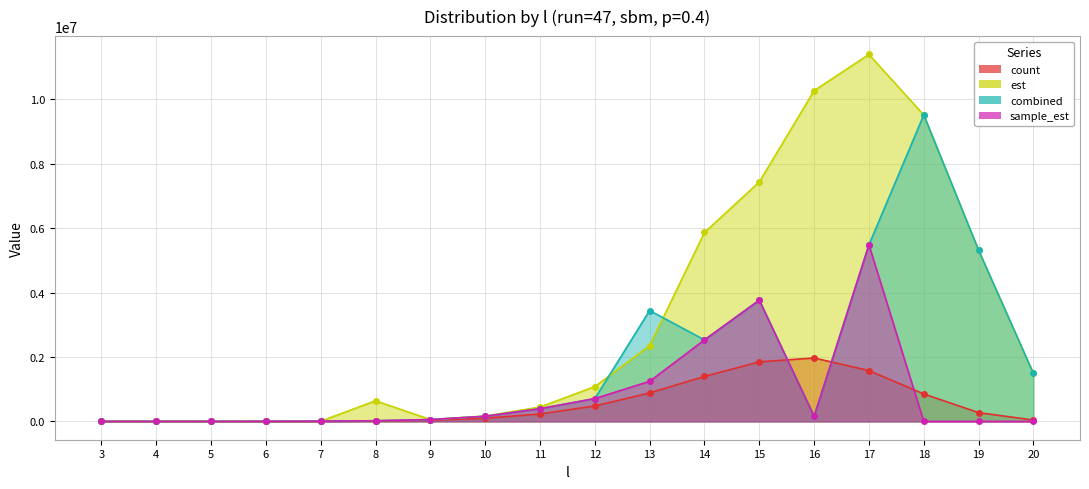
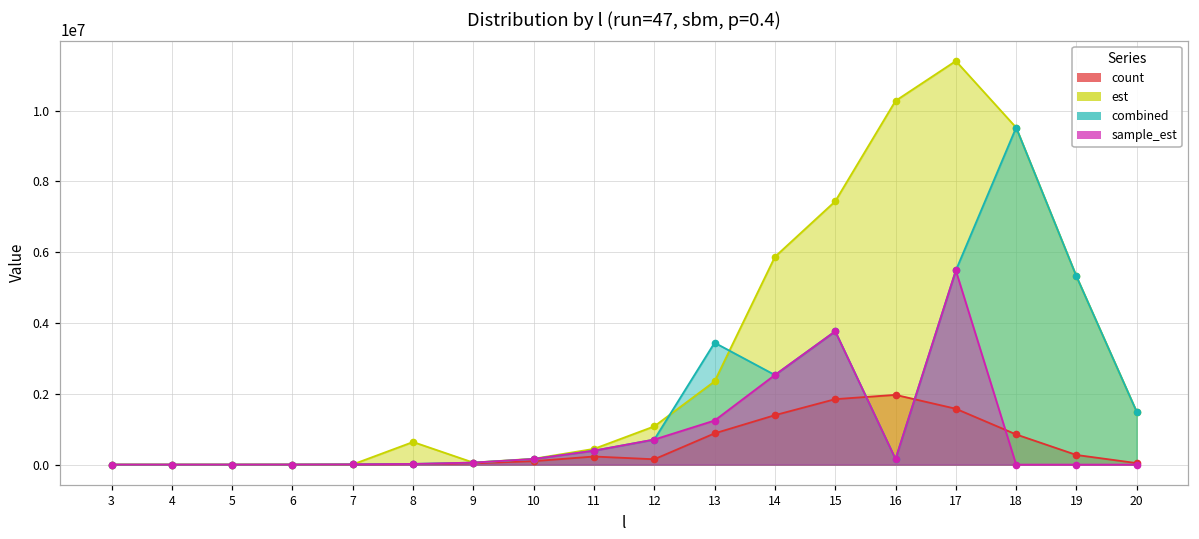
  {
    "count": {
      "11": 200000,
-     "12": 500000,
+     "12": 200000,
      "13": 900000,
      "14": 1400000,
      "15": 1800000,
      "16": 2000000,
      "17": 1600000,
      "18": 900000,
      "19": 300000
    },
    "est": {
      "8": 600000,
      "12": 1100000,
      "13": 2400000,
      "14": 5900000,
      "15": 7400000,
      "16": 10300000,
      "17": 11400000
    },
    "combined": {
      "13": 3400000
    },
    "sample_est": {
      "13": 1200000,
      "18": 0,
      "19": 0
    }
  }
